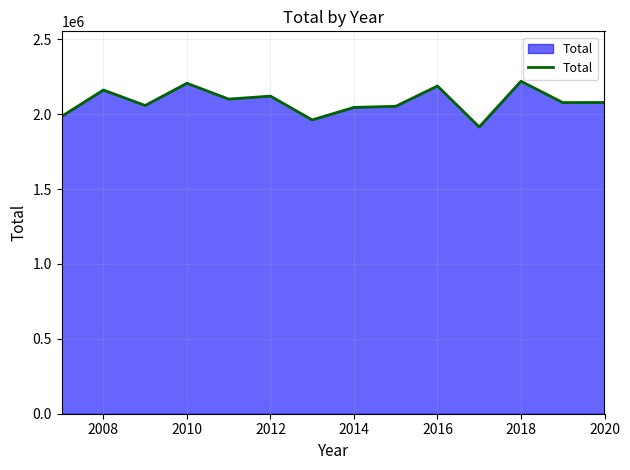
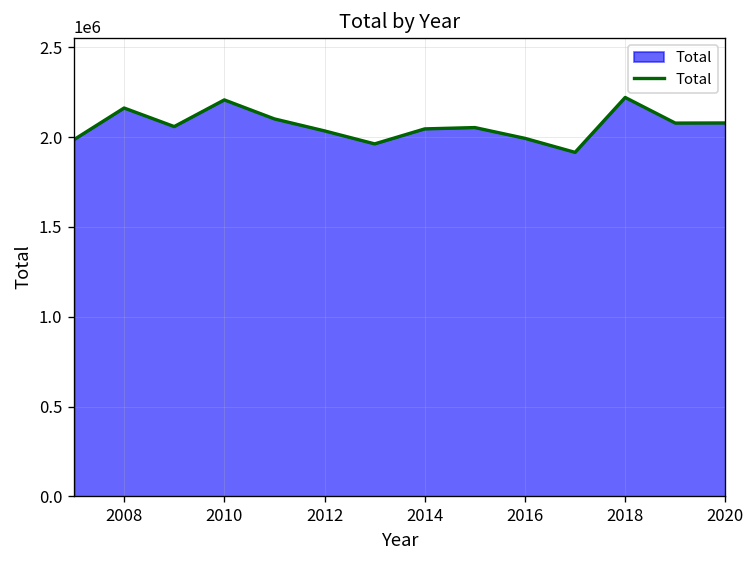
  {
    "2008": 2160000,
    "2010": 2210000,
-   "2012": 2120000,
+   "2012": 2030000,
    "2014": 2050000,
-   "2016": 2190000,
+   "2016": 1990000,
    "2018": 2220000,
    "2020": 2080000
  }
